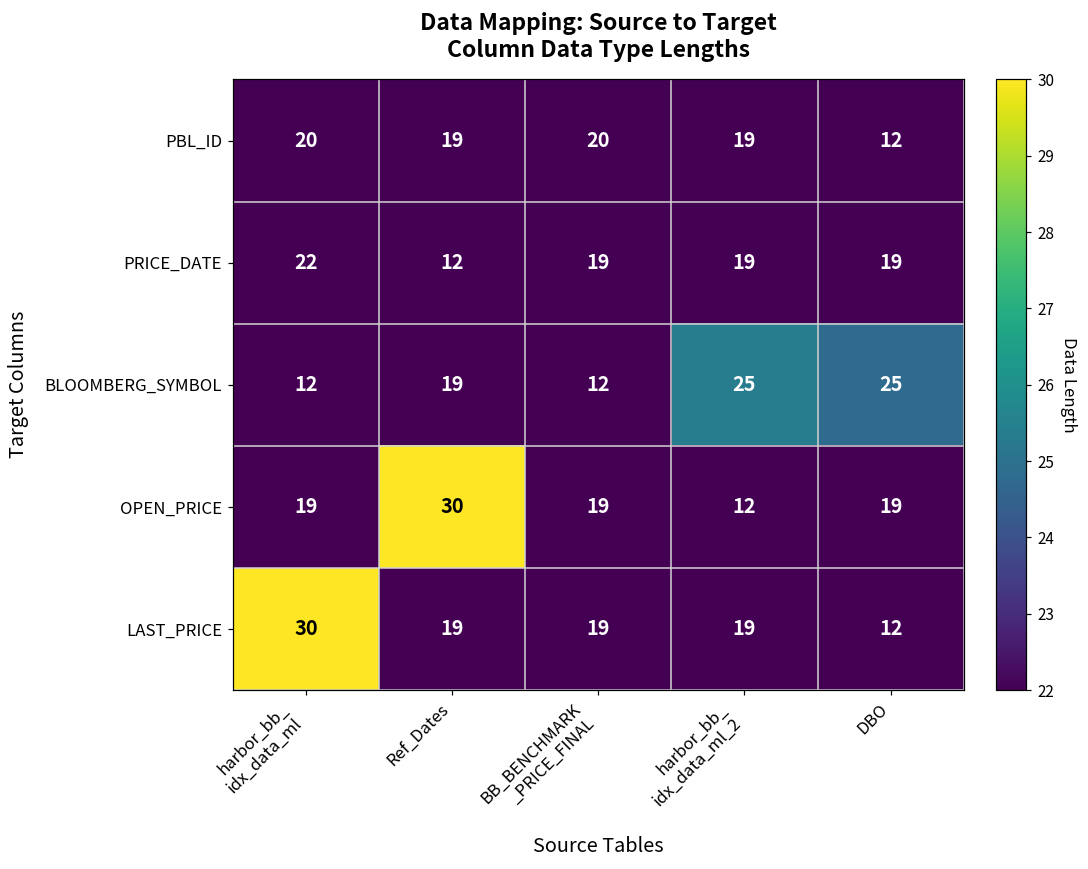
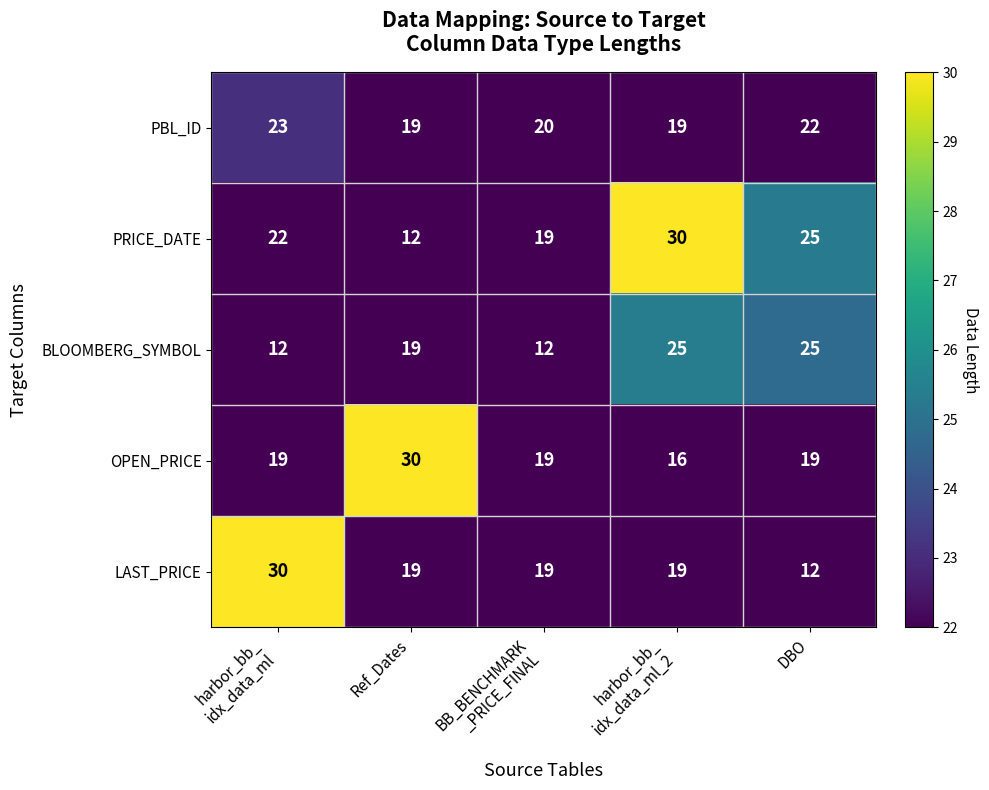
  {
    "PBL_ID": {
-     "harbor_bb_ idx_data_ml": 20,
+     "harbor_bb_ idx_data_ml": 23,
      "Ref_Dates": 19,
      "BB_BENCHMARK _PRICE_FINAL": 20,
      "harbor_bb_ idx_data_ml_2": 19,
-     "DBO": 12
+     "DBO": 22
    },
    "PRICE_DATE": {
      "harbor_bb_ idx_data_ml": 22,
      "Ref_Dates": 12,
      "BB_BENCHMARK _PRICE_FINAL": 19,
-     "harbor_bb_ idx_data_ml_2": 19,
-     "DBO": 19
+     "harbor_bb_ idx_data_ml_2": 30,
+     "DBO": 25
    },
    "BLOOMBERG_SYMBOL": {
      "harbor_bb_ idx_data_ml": 12,
      "Ref_Dates": 19,
      "BB_BENCHMARK _PRICE_FINAL": 12,
      "harbor_bb_ idx_data_ml_2": 25,
      "DBO": 25
    },
    "OPEN_PRICE": {
      "harbor_bb_ idx_data_ml": 19,
      "Ref_Dates": 30,
      "BB_BENCHMARK _PRICE_FINAL": 19,
-     "harbor_bb_ idx_data_ml_2": 12,
+     "harbor_bb_ idx_data_ml_2": 16,
      "DBO": 19
    },
    "LAST_PRICE": {
      "harbor_bb_ idx_data_ml": 30,
      "Ref_Dates": 19,
      "BB_BENCHMARK _PRICE_FINAL": 19,
      "harbor_bb_ idx_data_ml_2": 19,
      "DBO": 12
    }
  }
